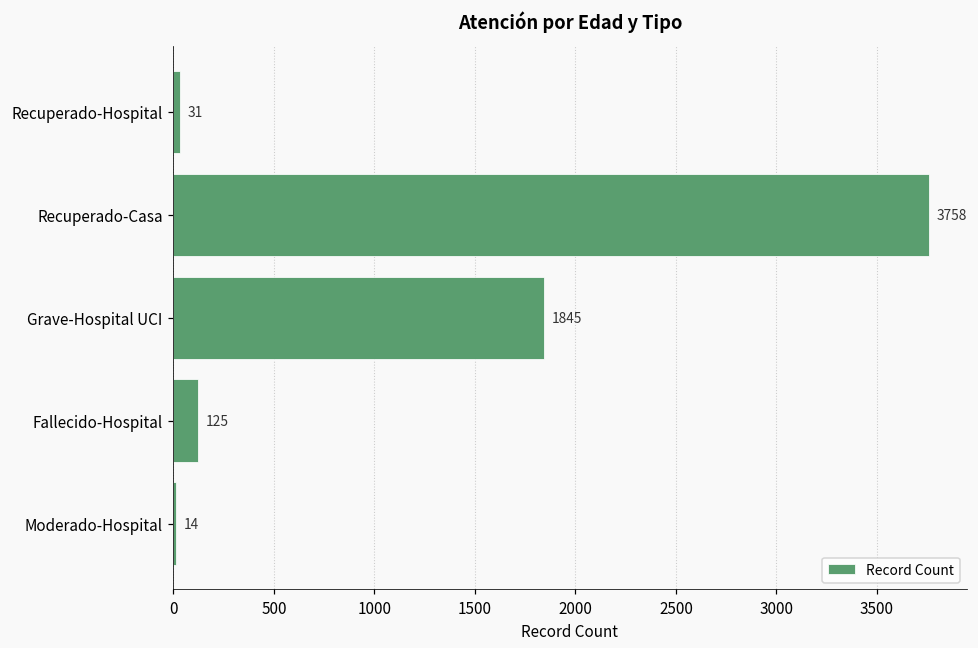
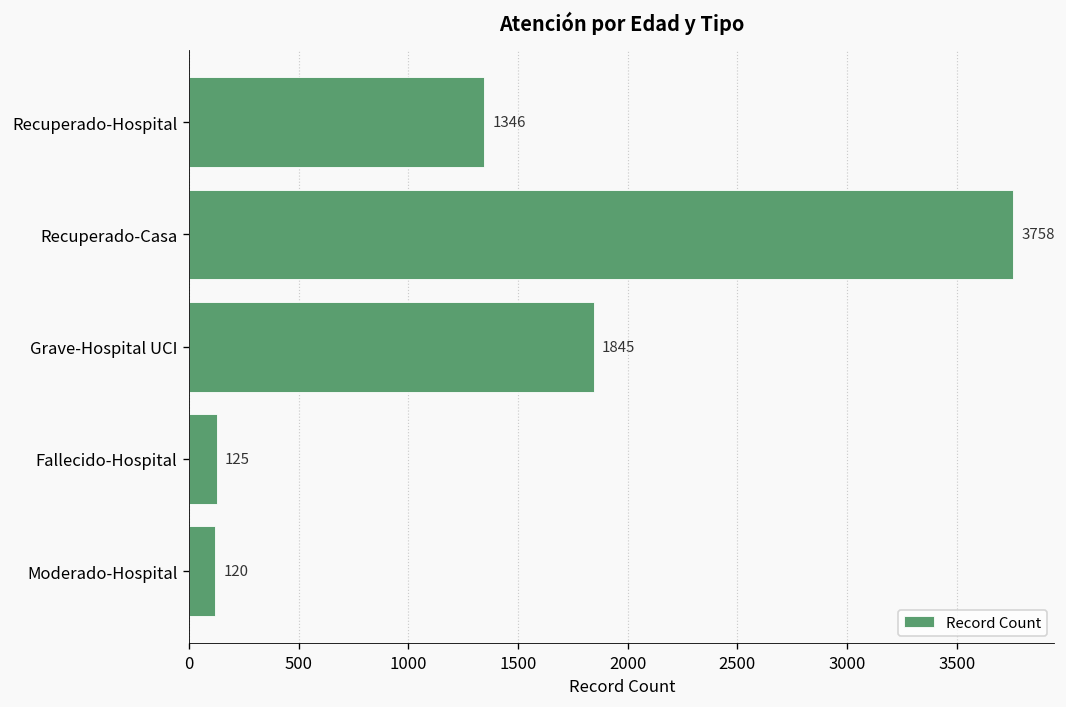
  {
-   "Recuperado-Hospital": 31,
+   "Recuperado-Hospital": 1346,
    "Recuperado-Casa": 3758,
    "Grave-Hospital UCI": 1845,
    "Fallecido-Hospital": 125,
-   "Moderado-Hospital": 14
+   "Moderado-Hospital": 120
  }
